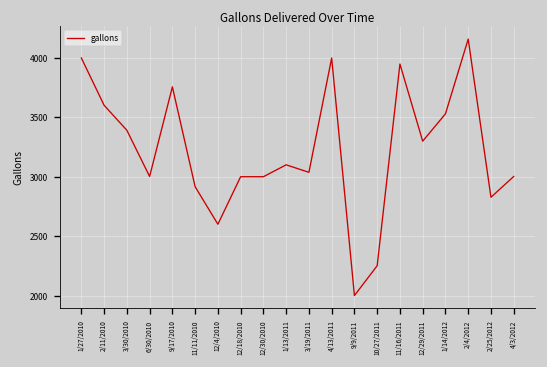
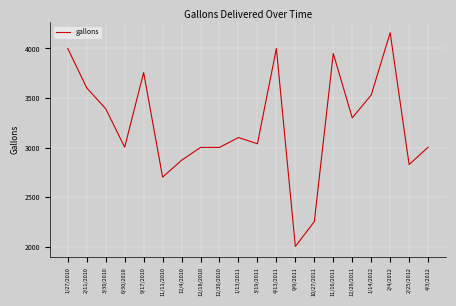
  {
    "1/27/2010": 4000,
    "2/11/2010": 3600,
    "3/30/2010": 3400,
    "6/30/2010": 3000,
    "9/17/2010": 3800,
-   "11/11/2010": 2900,
-   "12/4/2010": 2600,
+   "11/11/2010": 2700,
+   "12/4/2010": 2900,
    "12/18/2010": 3000,
    "12/30/2010": 3000,
    "1/13/2011": 3100,
    "3/19/2011": 3000,
    "4/13/2011": 4000,
    "9/9/2011": 2000,
    "10/27/2011": 2300,
    "11/16/2011": 3900,
    "12/29/2011": 3300,
    "1/14/2012": 3500,
    "2/4/2012": 4200,
    "2/25/2012": 2800,
    "4/3/2012": 3000
  }
